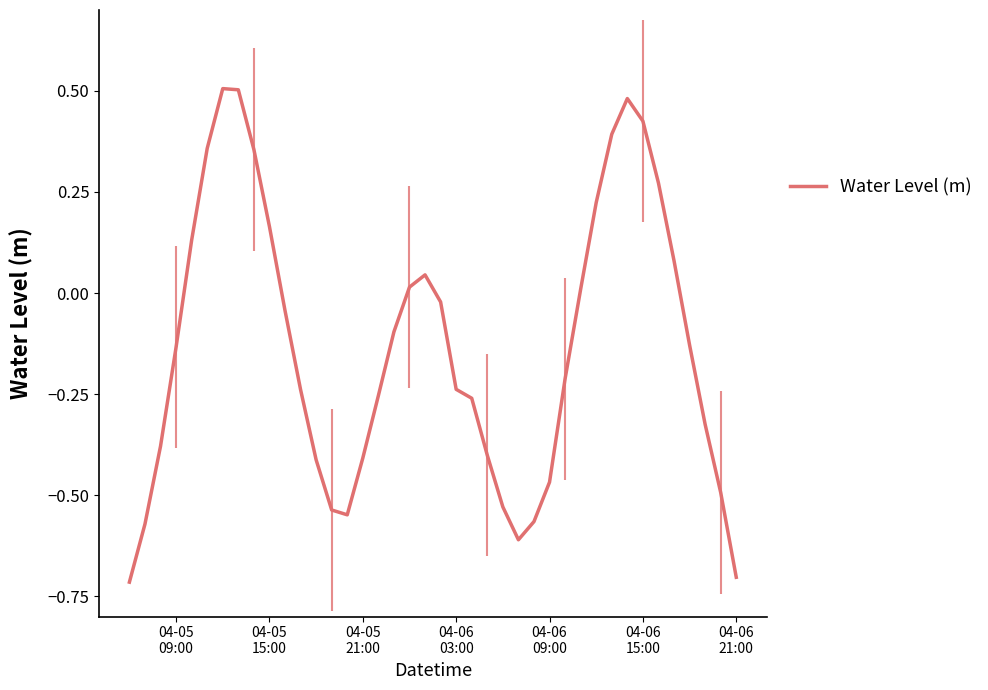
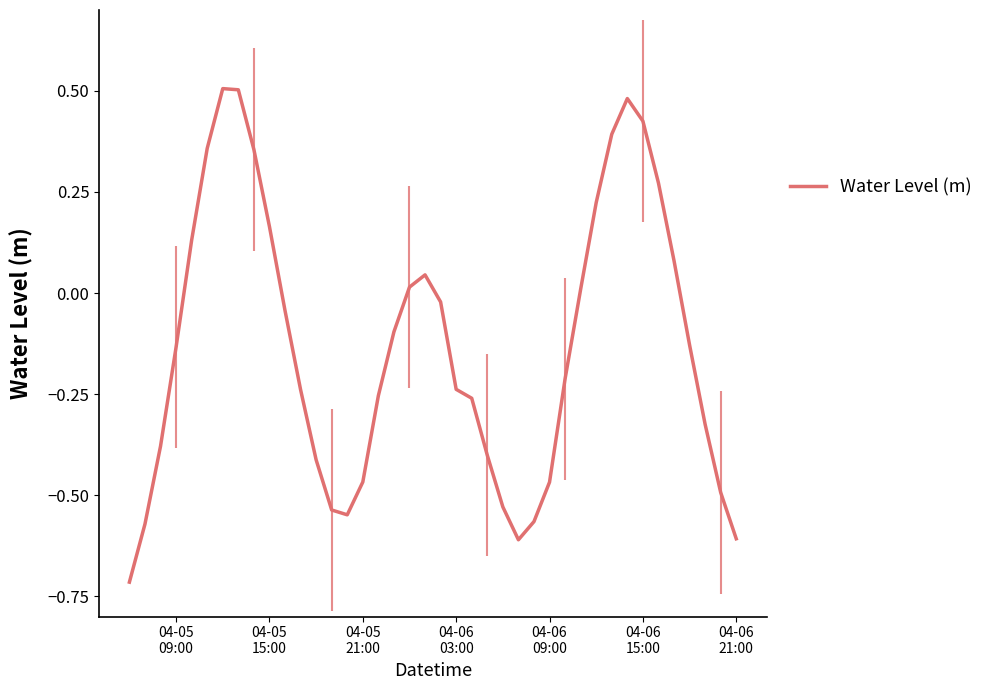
  {
    "04-05 09:00": -0.13,
    "04-05 15:00": 0.16,
-   "04-05 21:00": -0.41,
+   "04-05 21:00": -0.47,
    "04-06 03:00": -0.24,
    "04-06 09:00": -0.47,
    "04-06 15:00": 0.43,
-   "04-06 21:00": -0.70
+   "04-06 21:00": -0.61
  }
